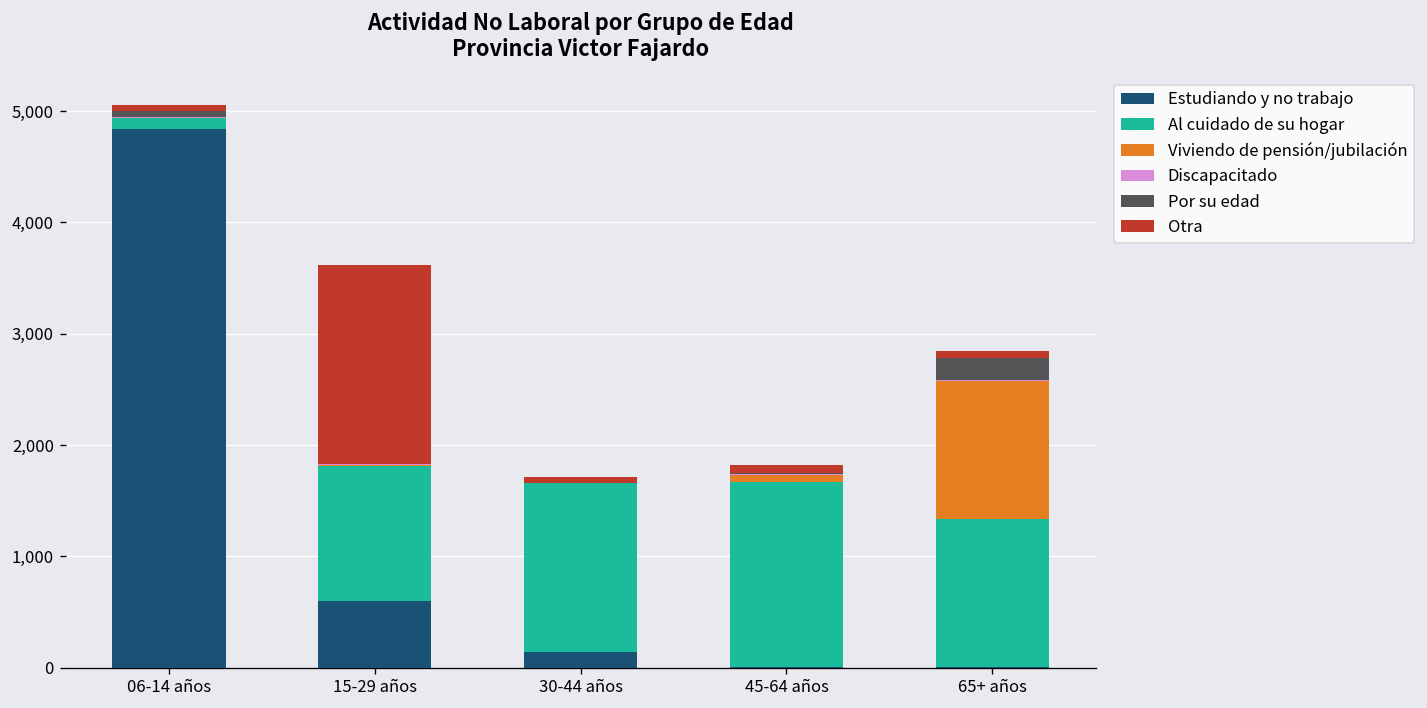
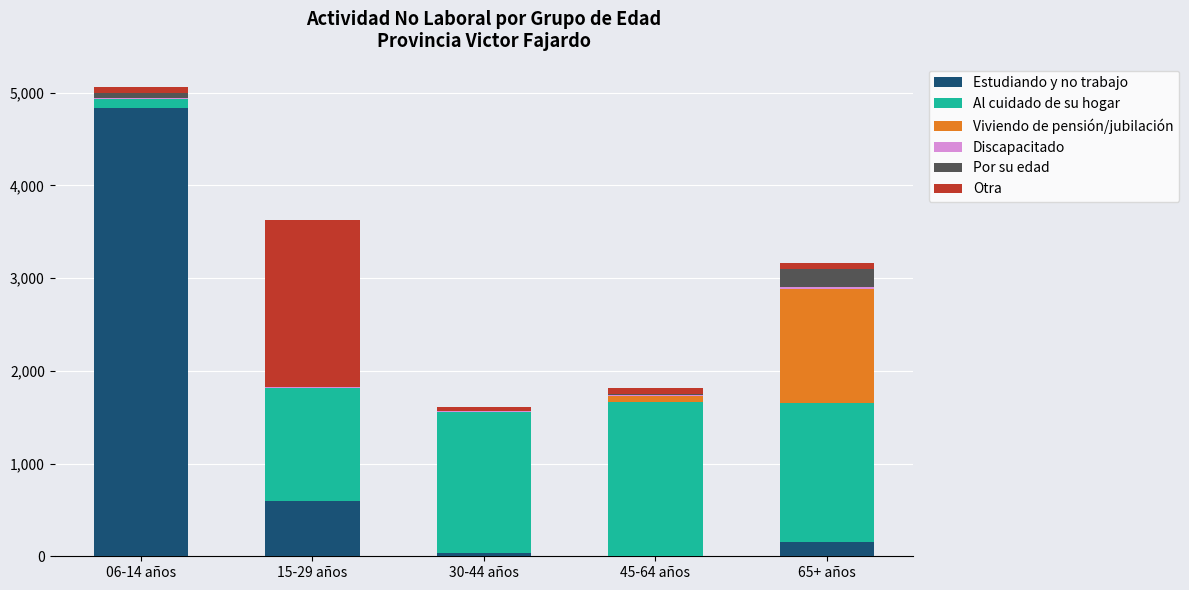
  {
    "Estudiando y no trabajo": {
      "06-14 años": "4,800",
      "15-29 años": "600",
-     "30-44 años": "100",
-     "65+ años": "0"
+     "30-44 años": "0",
+     "65+ años": "200"
    },
    "Al cuidado de su hogar": {
      "06-14 años": "100",
      "15-29 años": "1,200",
      "30-44 años": "1,500",
      "45-64 años": "1,700",
-     "65+ años": "1,300"
+     "65+ años": "1,500"
    },
    "Viviendo de pensión/jubilación": {
      "06-14 años": "0",
      "45-64 años": "100",
      "65+ años": "1,200"
    },
    "Por su edad": {
      "06-14 años": "100",
      "15-29 años": "0",
      "30-44 años": "0",
      "65+ años": "200"
    },
    "Otra": {
      "06-14 años": "100",
      "15-29 años": "1,800",
      "30-44 años": "100",
      "45-64 años": "100",
      "65+ años": "100"
    }
  }
